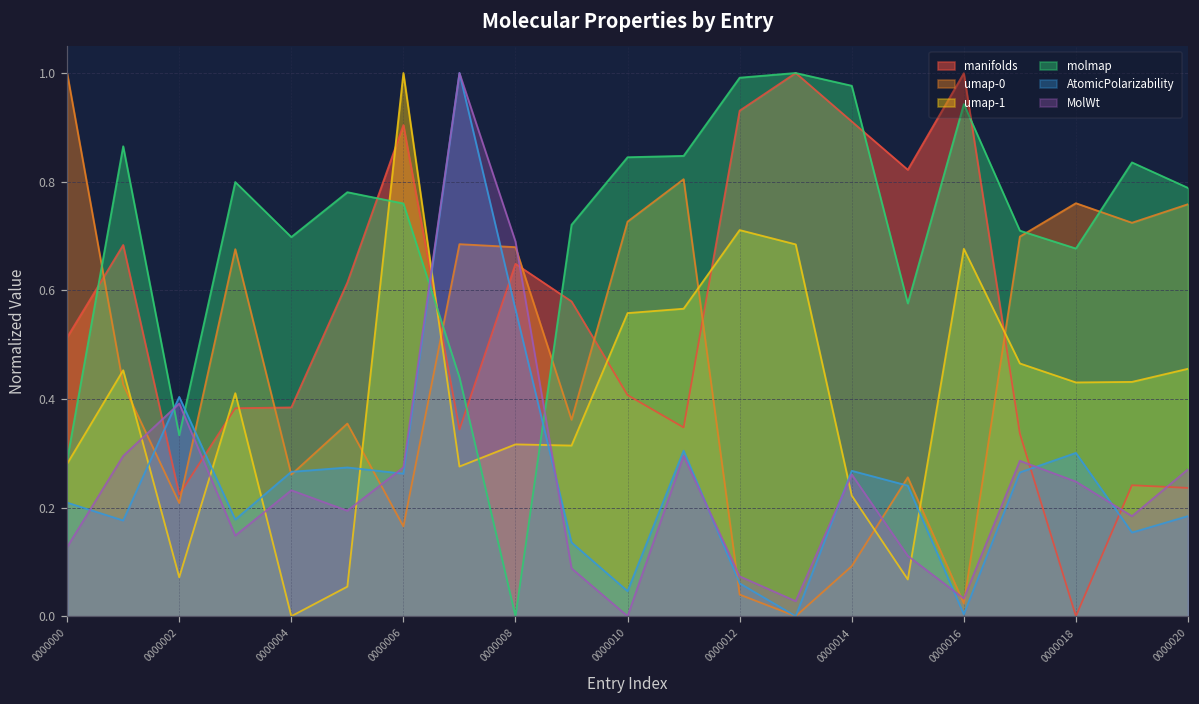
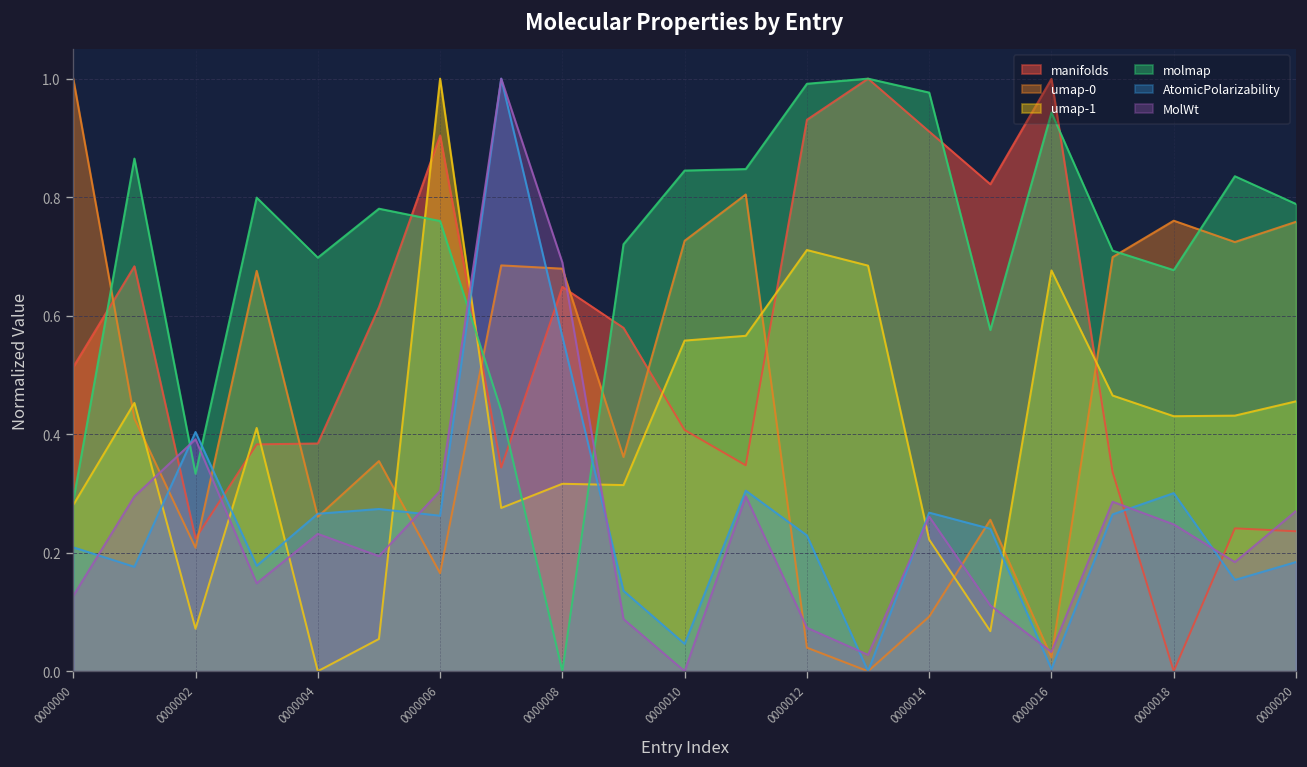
  {
    "molmap": {
      "0000000": 0.29,
      "0000002": 0.33,
      "0000004": 0.70,
      "0000006": 0.76,
      "0000008": 0.00,
      "0000010": 0.84,
      "0000012": 0.99,
      "0000014": 0.98,
      "0000018": 0.68,
      "0000020": 0.79
    },
    "AtomicPolarizability": {
      "0000000": 0.21,
      "0000002": 0.40,
      "0000004": 0.27,
      "0000006": 0.26,
      "0000008": 0.56,
      "0000010": 0.05,
-     "0000012": 0.06,
+     "0000012": 0.23,
      "0000014": 0.27,
      "0000016": 0.00,
      "0000018": 0.30,
      "0000020": 0.18
    },
    "MolWt": {
      "0000000": 0.13,
      "0000002": 0.39,
      "0000004": 0.23,
-     "0000006": 0.27,
+     "0000006": 0.30,
      "0000008": 0.69,
      "0000010": 0.00,
      "0000012": 0.07,
      "0000014": 0.26,
      "0000016": 0.03,
      "0000018": 0.25,
      "0000020": 0.27
    }
  }
